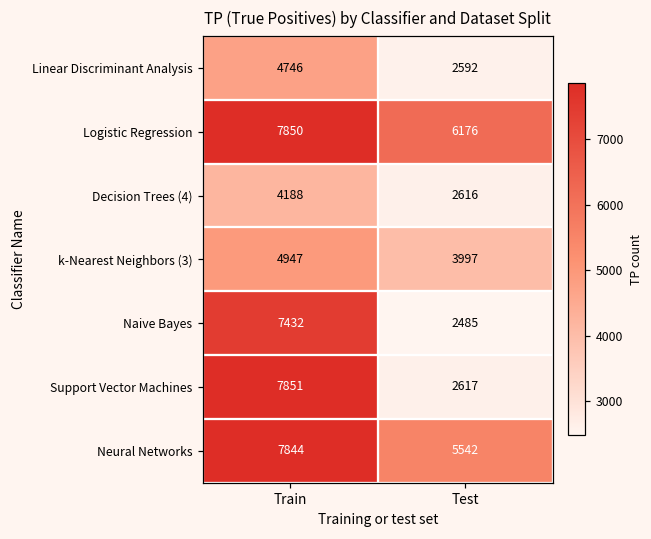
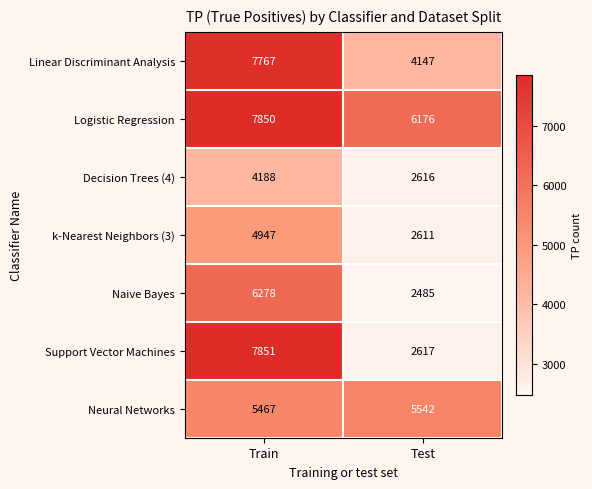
  {
    "Linear Discriminant Analysis": {
-     "Train": 4746,
-     "Test": 2592
+     "Train": 7767,
+     "Test": 4147
    },
    "Logistic Regression": {
      "Train": 7850,
      "Test": 6176
    },
    "Decision Trees (4)": {
      "Train": 4188,
      "Test": 2616
    },
    "k-Nearest Neighbors (3)": {
      "Train": 4947,
-     "Test": 3997
+     "Test": 2611
    },
    "Naive Bayes": {
-     "Train": 7432,
+     "Train": 6278,
      "Test": 2485
    },
    "Support Vector Machines": {
      "Train": 7851,
      "Test": 2617
    },
    "Neural Networks": {
-     "Train": 7844,
+     "Train": 5467,
      "Test": 5542
    }
  }
